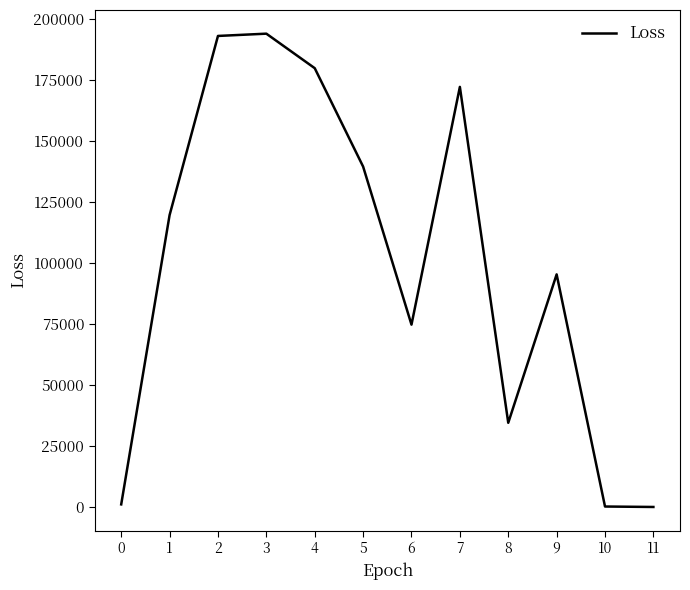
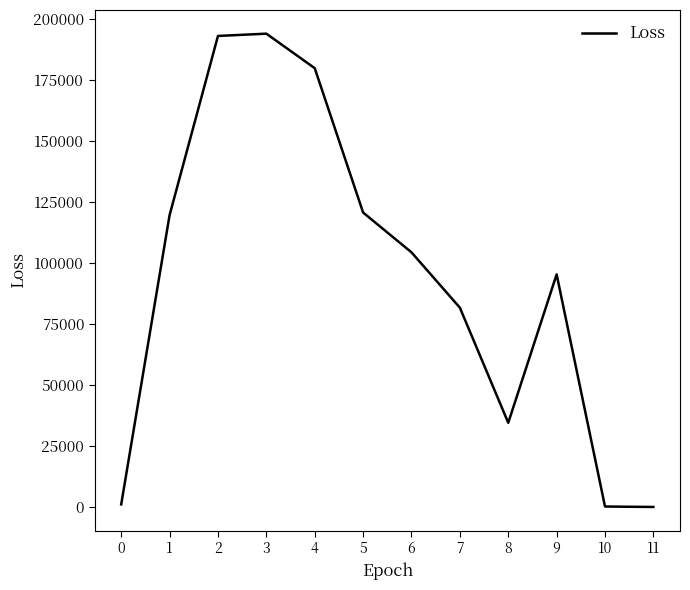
  {
    "0": 1000,
    "1": 120000,
    "2": 193000,
    "3": 194000,
    "4": 180000,
-   "5": 139000,
-   "6": 75000,
-   "7": 172000,
+   "5": 121000,
+   "6": 104000,
+   "7": 82000,
    "8": 35000,
    "9": 95000,
    "10": 0,
    "11": 0
  }
